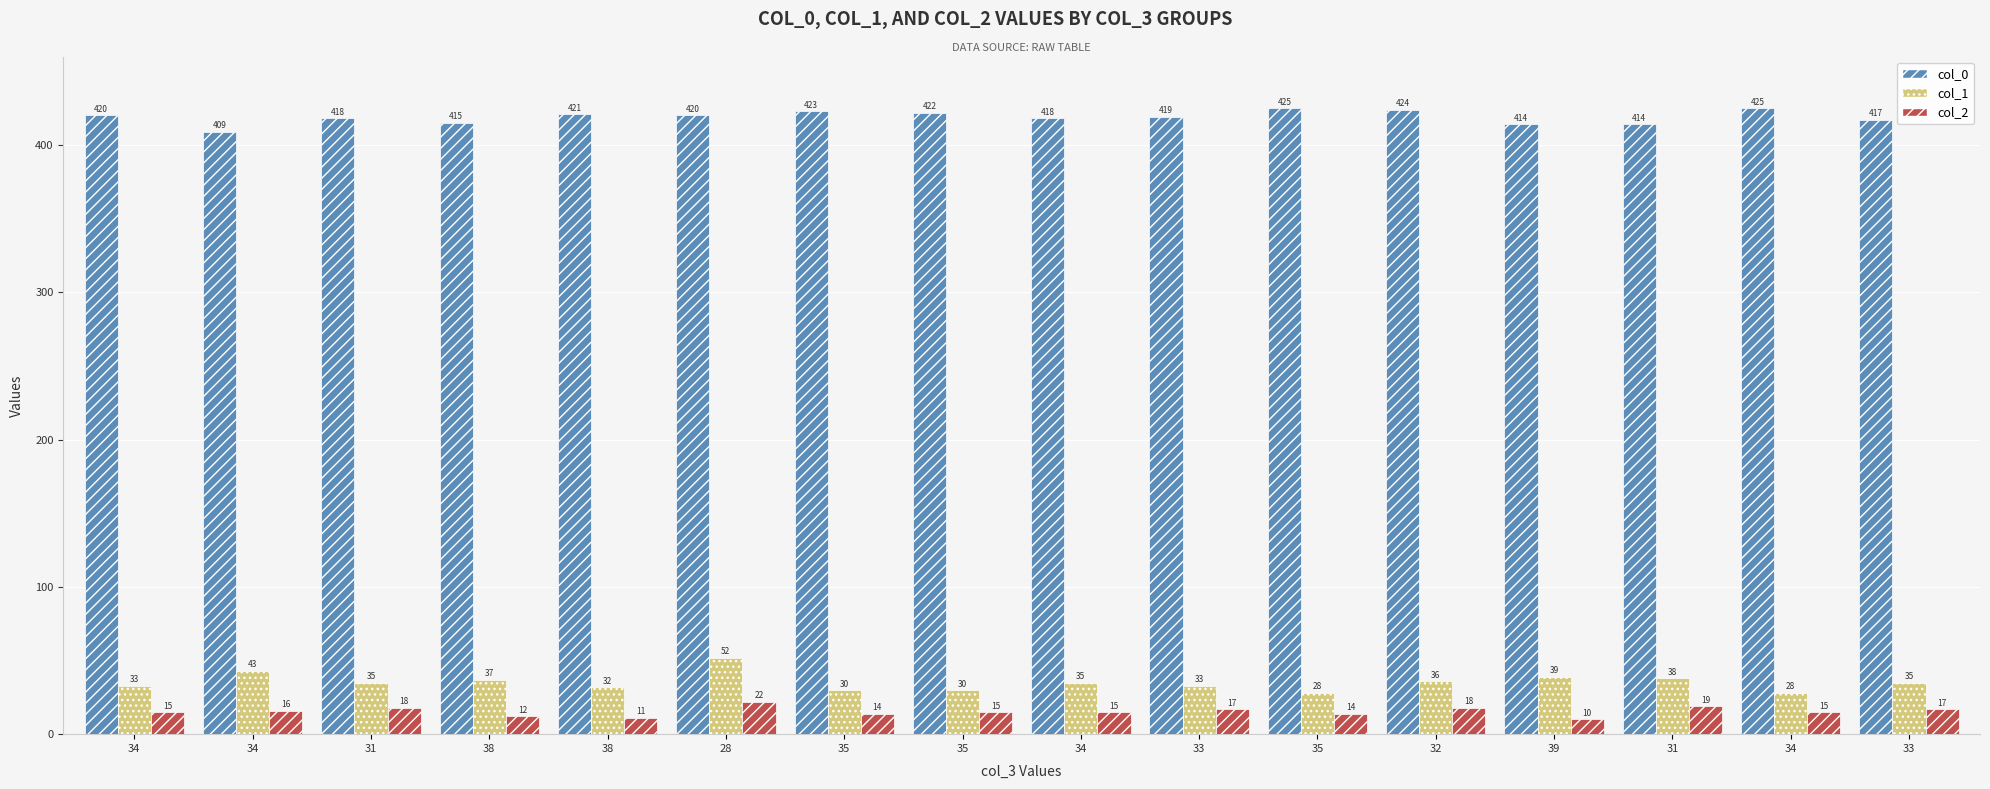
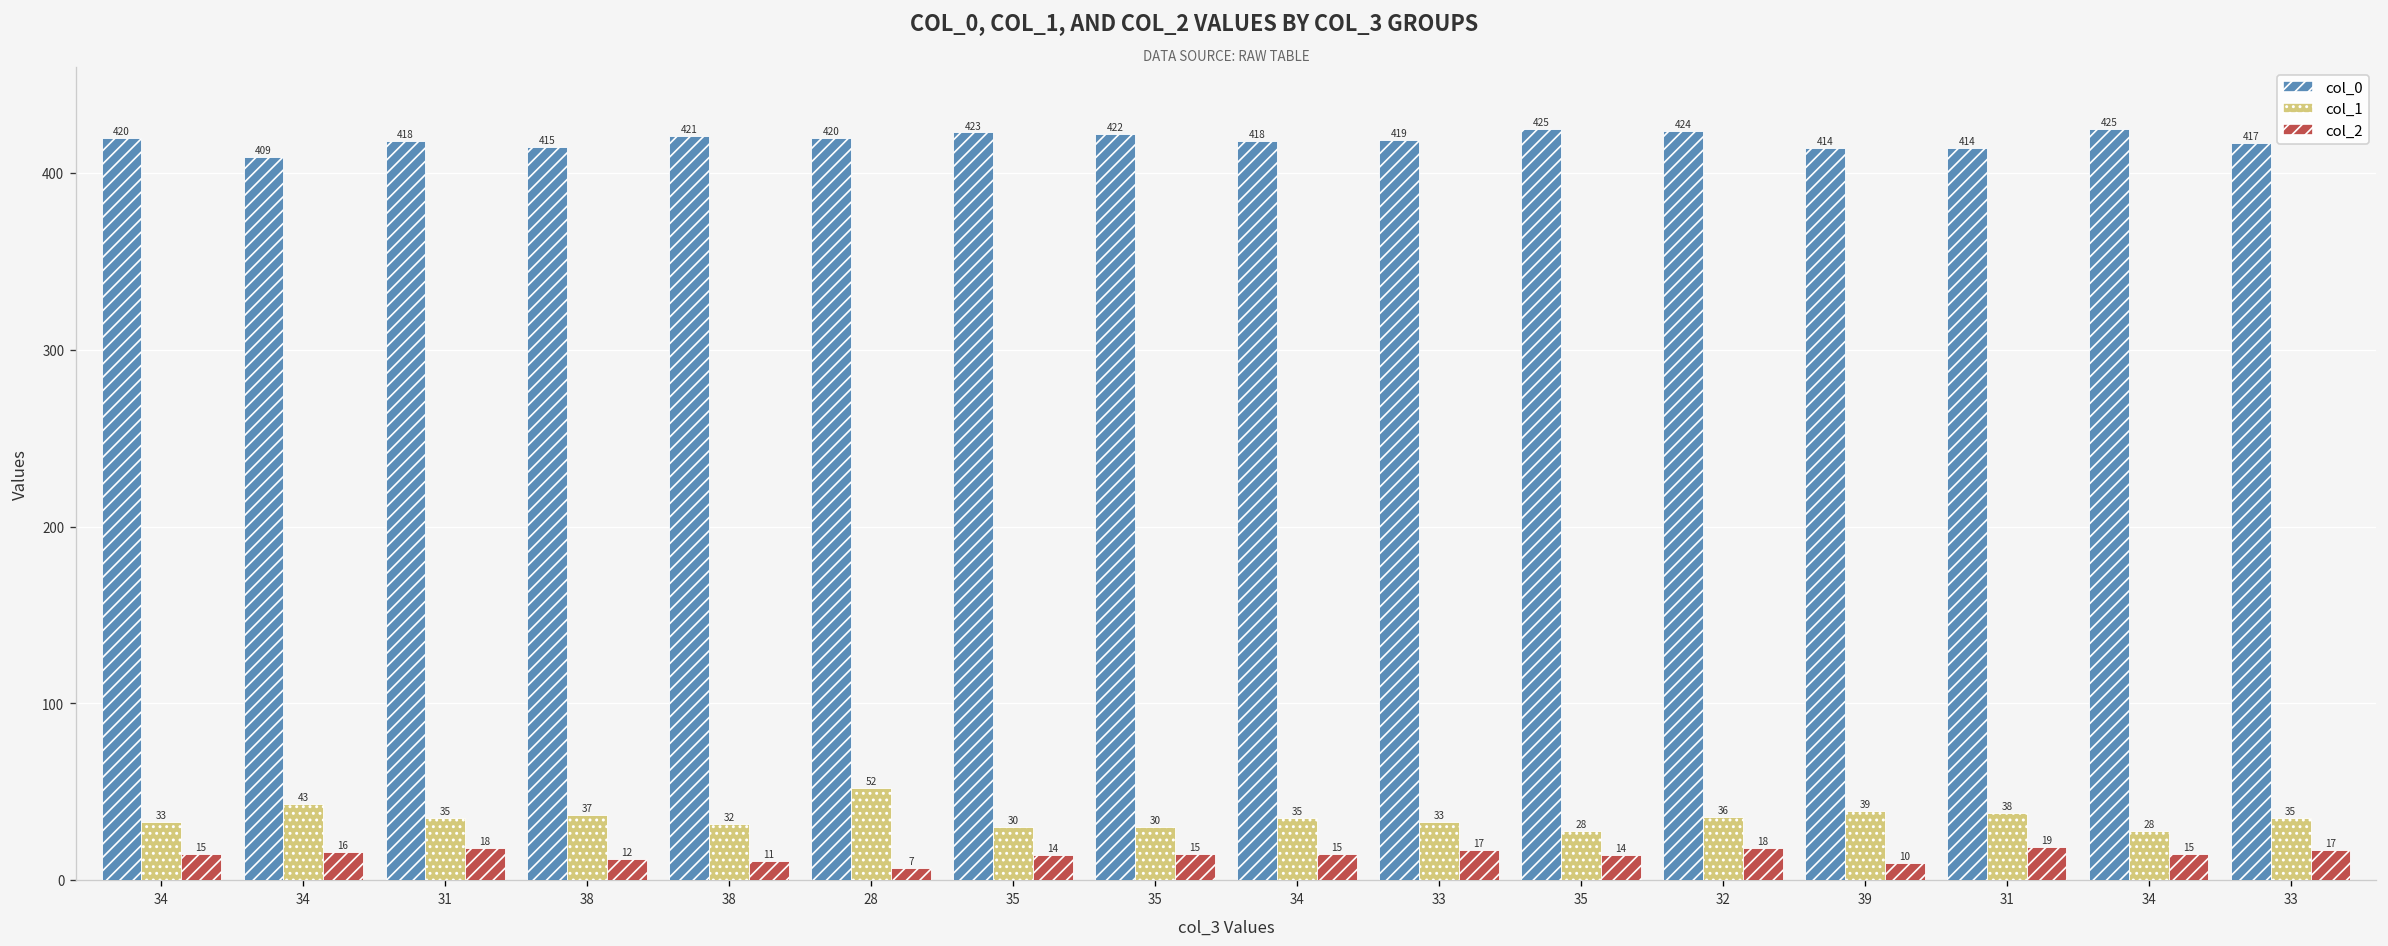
  {
    "col_0": {
      "28": 420,
      "32": 424,
      "39": 414
    },
    "col_1": {
      "28": 52,
      "32": 36,
      "39": 39
    },
    "col_2": {
-     "28": 22,
+     "28": 7,
      "32": 18,
      "39": 10
    }
  }
